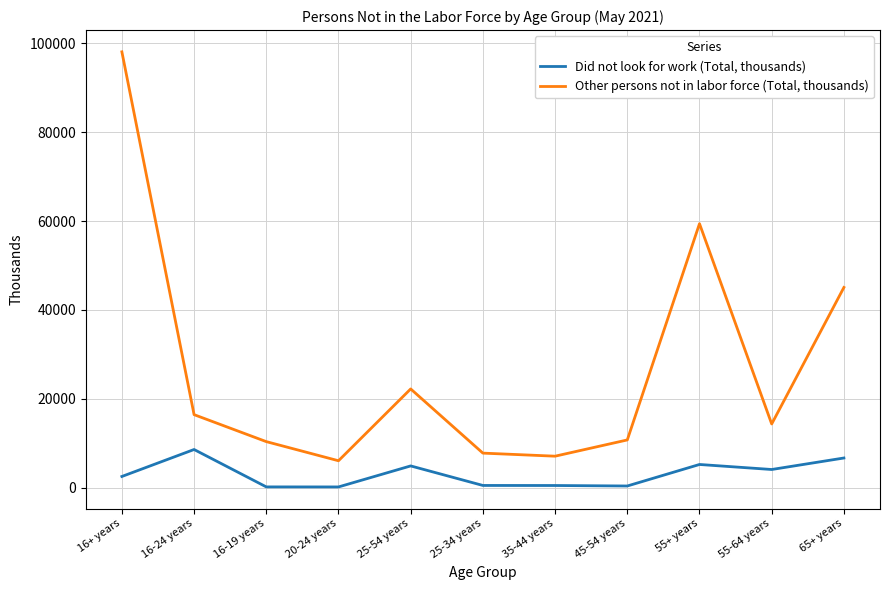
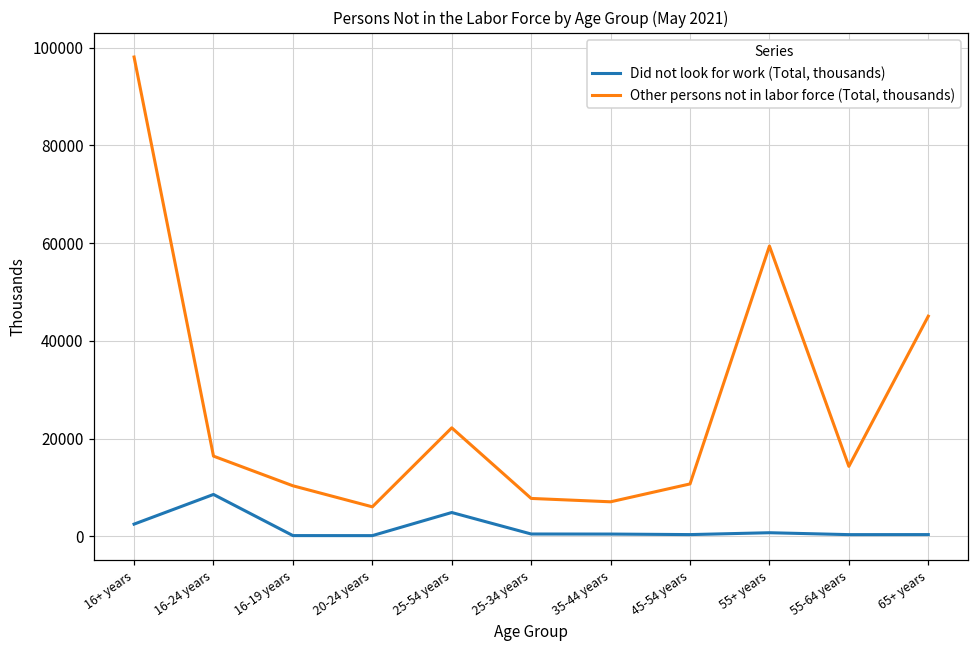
  {
    "Did not look for work (Total, thousands)": {
      "16+ years": 3000,
      "16-24 years": 9000,
      "16-19 years": 0,
      "20-24 years": 0,
      "25-54 years": 5000,
      "25-34 years": 1000,
      "35-44 years": 0,
      "45-54 years": 0,
-     "55+ years": 5000,
-     "55-64 years": 4000,
-     "65+ years": 7000
+     "55+ years": 1000,
+     "55-64 years": 0,
+     "65+ years": 0
    },
    "Other persons not in labor force (Total, thousands)": {
      "16+ years": 98000,
      "16-24 years": 16000,
      "16-19 years": 10000,
      "20-24 years": 6000,
      "25-54 years": 22000,
      "25-34 years": 8000,
      "35-44 years": 7000,
      "45-54 years": 11000,
      "55+ years": 59000,
      "55-64 years": 14000,
      "65+ years": 45000
    }
  }
